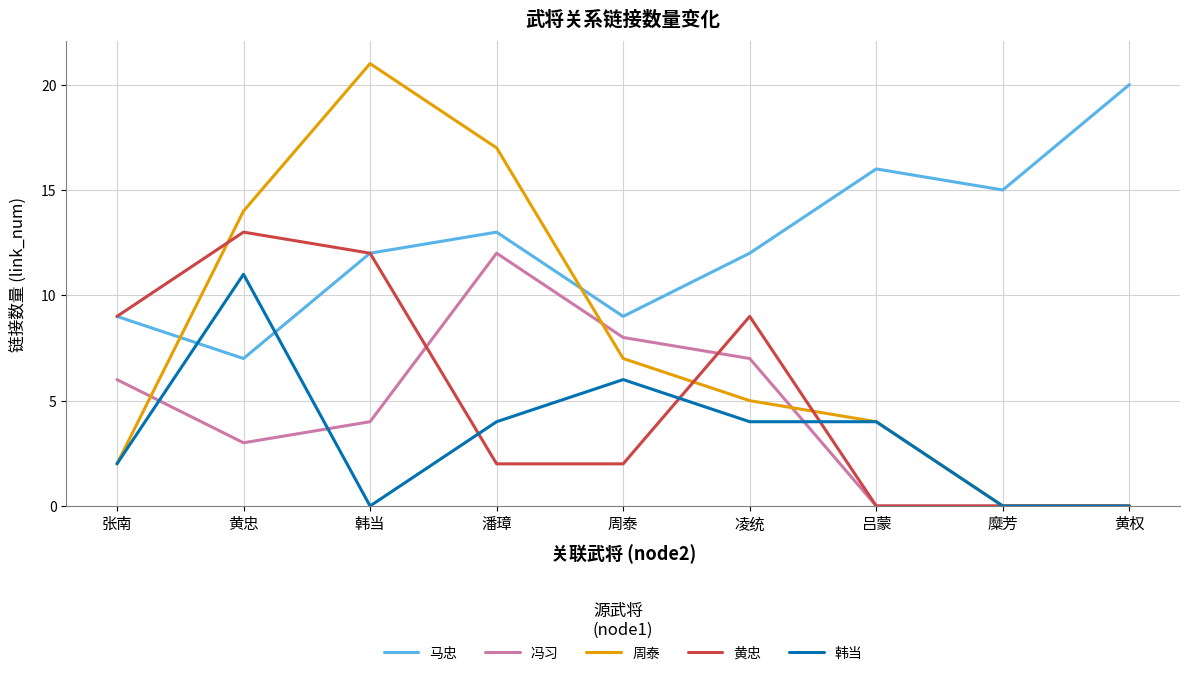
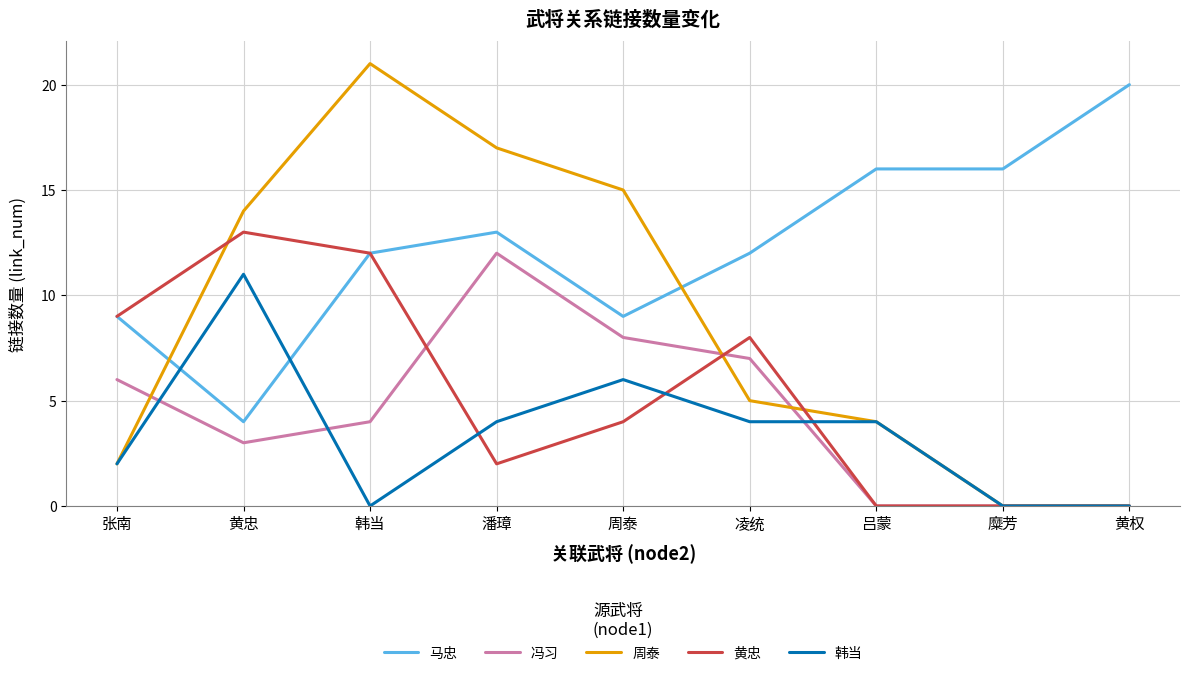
  {
    "马忠": {
-     "黄忠": 7,
+     "黄忠": 4,
      "潘璋": 13,
      "周泰": 9,
      "凌统": 12,
      "吕蒙": 16,
-     "糜芳": 15,
+     "糜芳": 16,
      "黄权": 20
    },
    "冯习": {
      "张南": 6,
      "黄忠": 3,
      "韩当": 4,
      "潘璋": 12,
      "周泰": 8,
      "凌统": 7
    },
    "周泰": {
      "黄忠": 14,
      "韩当": 21,
      "潘璋": 17,
-     "周泰": 7,
+     "周泰": 15,
      "凌统": 5
    },
    "黄忠": {
      "黄忠": 13,
      "潘璋": 2,
-     "周泰": 2,
-     "凌统": 9
+     "周泰": 4,
+     "凌统": 8
    },
    "韩当": {
      "黄忠": 11,
      "韩当": 0,
      "潘璋": 4,
      "周泰": 6,
      "凌统": 4
    }
  }
